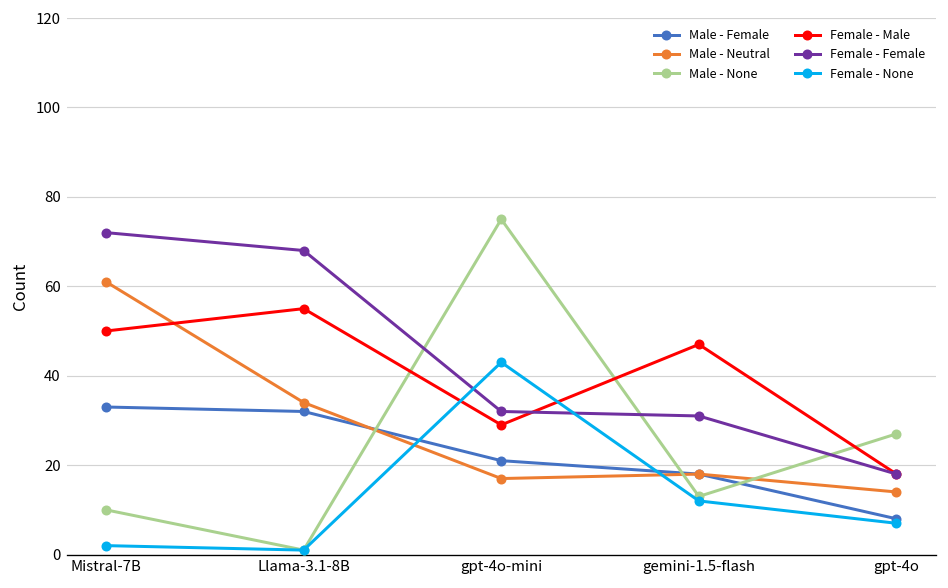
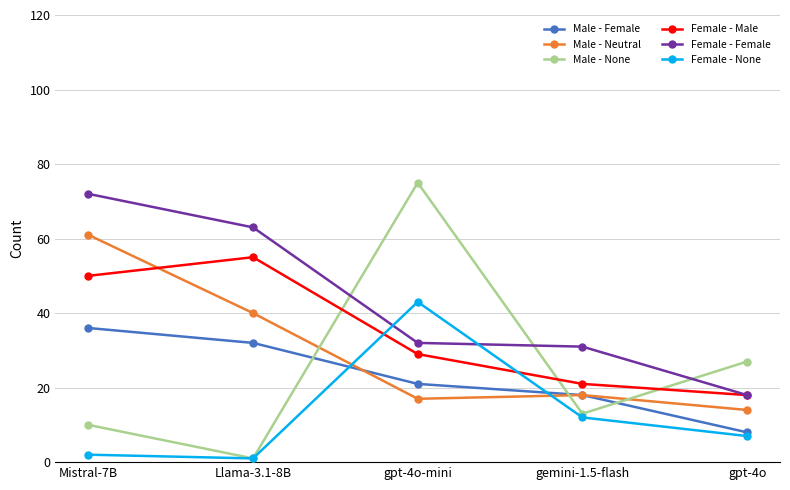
  {
    "Male - Female": {
-     "Mistral-7B": 33,
+     "Mistral-7B": 36,
      "Llama-3.1-8B": 32,
      "gpt-4o-mini": 21,
      "gpt-4o": 8
    },
    "Male - Neutral": {
      "Mistral-7B": 61,
-     "Llama-3.1-8B": 34,
+     "Llama-3.1-8B": 40,
      "gpt-4o-mini": 17,
      "gpt-4o": 14
    },
    "Male - None": {
      "Mistral-7B": 10,
      "gpt-4o-mini": 75,
      "gemini-1.5-flash": 13,
      "gpt-4o": 27
    },
    "Female - Male": {
      "Mistral-7B": 50,
      "Llama-3.1-8B": 55,
      "gpt-4o-mini": 29,
-     "gemini-1.5-flash": 47
+     "gemini-1.5-flash": 21
    },
    "Female - Female": {
      "Mistral-7B": 72,
-     "Llama-3.1-8B": 68,
+     "Llama-3.1-8B": 63,
      "gpt-4o-mini": 32,
      "gemini-1.5-flash": 31
    },
    "Female - None": {
      "Mistral-7B": 2,
      "gpt-4o-mini": 43,
      "gemini-1.5-flash": 12,
      "gpt-4o": 7
    }
  }
